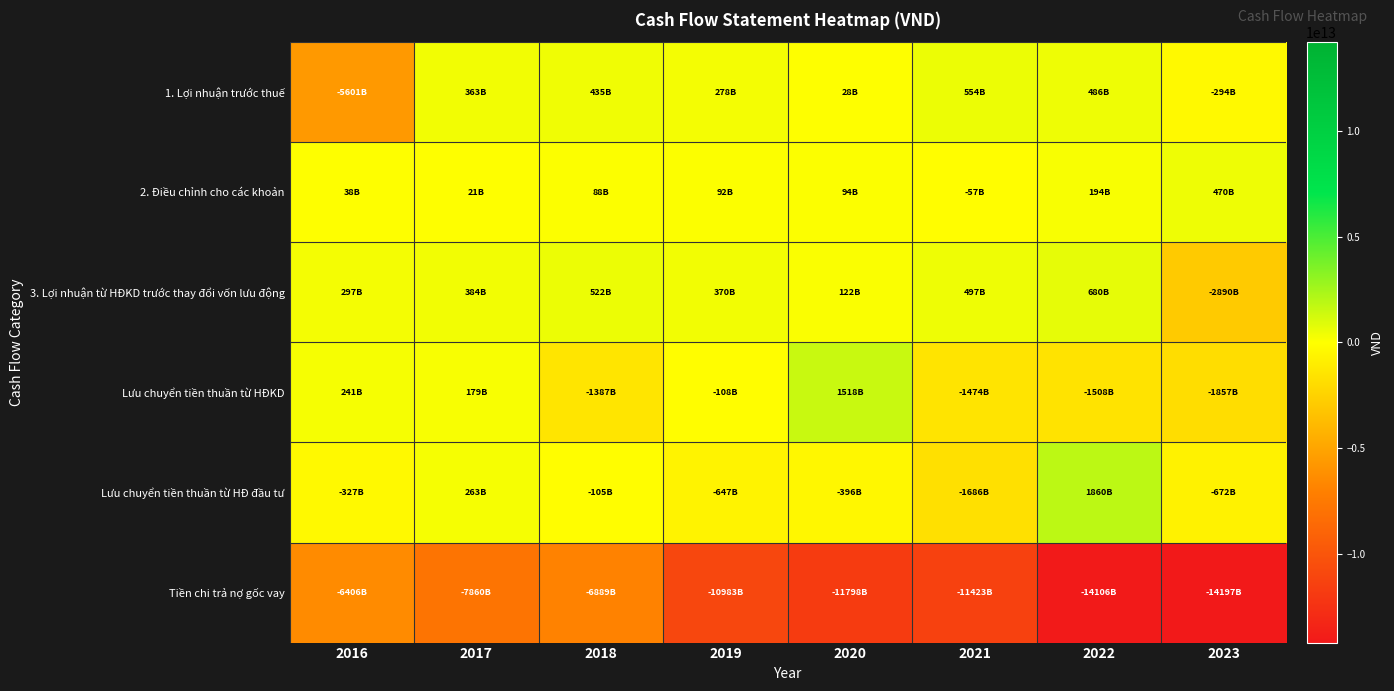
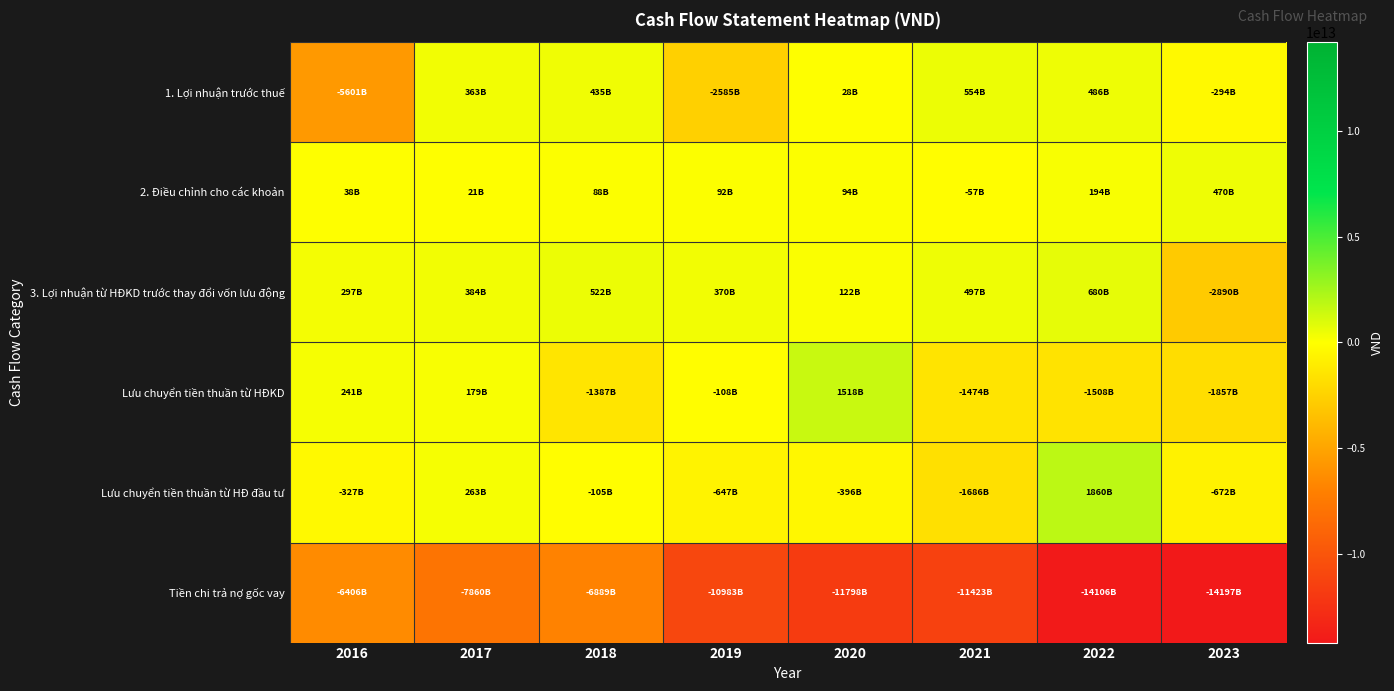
  {
    "1. Lợi nhuận trước thuế": {
      "2016": "-5601B",
      "2017": "363B",
      "2018": "435B",
-     "2019": "278B",
+     "2019": "-2585B",
      "2020": "28B",
      "2021": "554B",
      "2022": "486B",
      "2023": "-294B"
    },
    "2. Điều chỉnh cho các khoản": {
      "2016": "38B",
      "2017": "21B",
      "2018": "88B",
      "2019": "92B",
      "2020": "94B",
      "2021": "-57B",
      "2022": "194B",
      "2023": "470B"
    },
    "3. Lợi nhuận từ HĐKD trước thay đổi vốn lưu động": {
      "2016": "297B",
      "2017": "384B",
      "2018": "522B",
      "2019": "370B",
      "2020": "122B",
      "2021": "497B",
      "2022": "680B",
      "2023": "-2890B"
    },
    "Lưu chuyển tiền thuần từ HĐKD": {
      "2016": "241B",
      "2017": "179B",
      "2018": "-1387B",
      "2019": "-108B",
      "2020": "1518B",
      "2021": "-1474B",
      "2022": "-1508B",
      "2023": "-1857B"
    },
    "Lưu chuyển tiền thuần từ HĐ đầu tư": {
      "2016": "-327B",
      "2017": "263B",
      "2018": "-105B",
      "2019": "-647B",
      "2020": "-396B",
      "2021": "-1686B",
      "2022": "1860B",
      "2023": "-672B"
    },
    "Tiền chi trả nợ gốc vay": {
      "2016": "-6406B",
      "2017": "-7860B",
      "2018": "-6889B",
      "2019": "-10983B",
      "2020": "-11798B",
      "2021": "-11423B",
      "2022": "-14106B",
      "2023": "-14197B"
    }
  }
